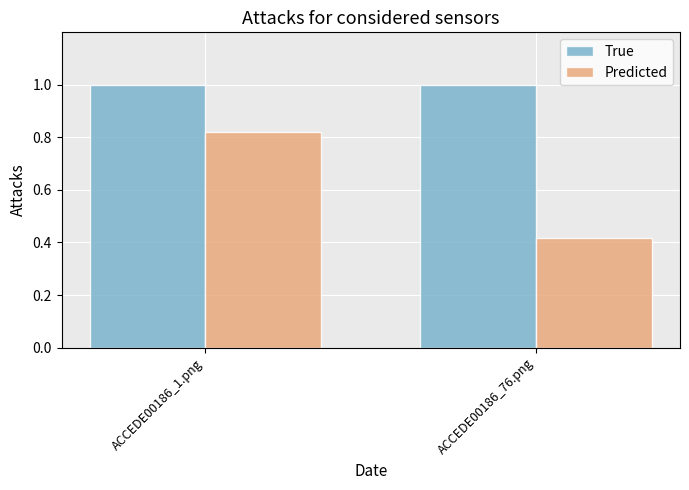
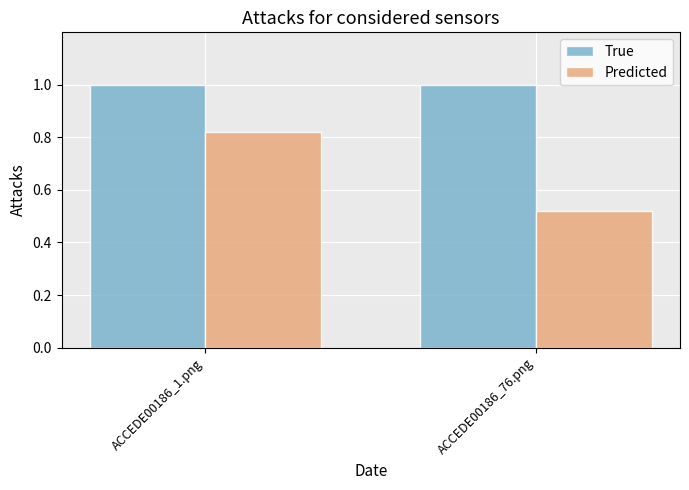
  {
    "True": {
      "ACCEDE00186_1.png": 1.00,
      "ACCEDE00186_76.png": 1.00
    },
    "Predicted": {
      "ACCEDE00186_1.png": 0.82,
-     "ACCEDE00186_76.png": 0.42
+     "ACCEDE00186_76.png": 0.52
    }
  }
